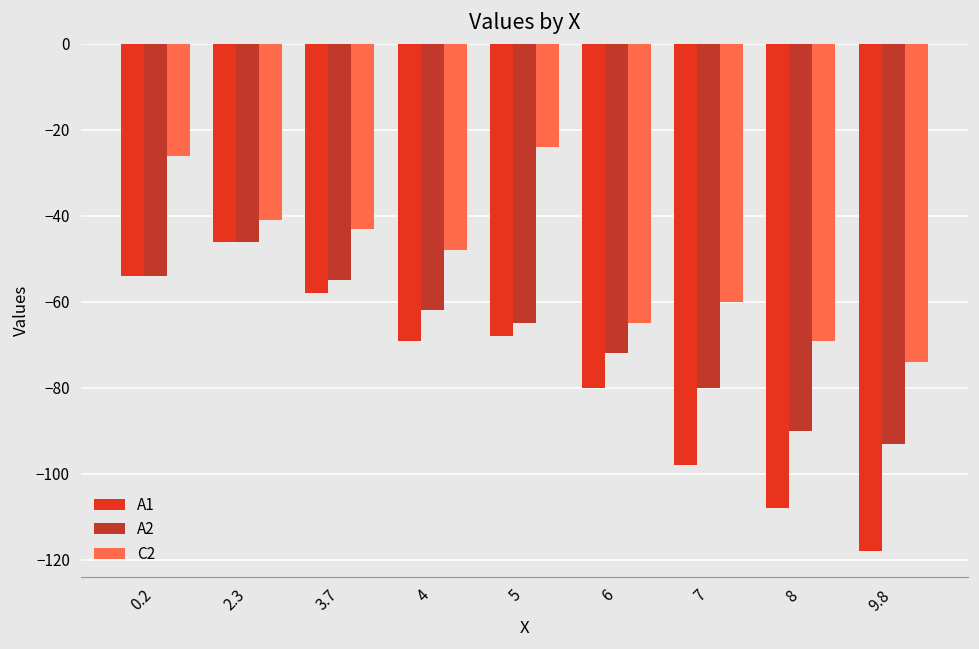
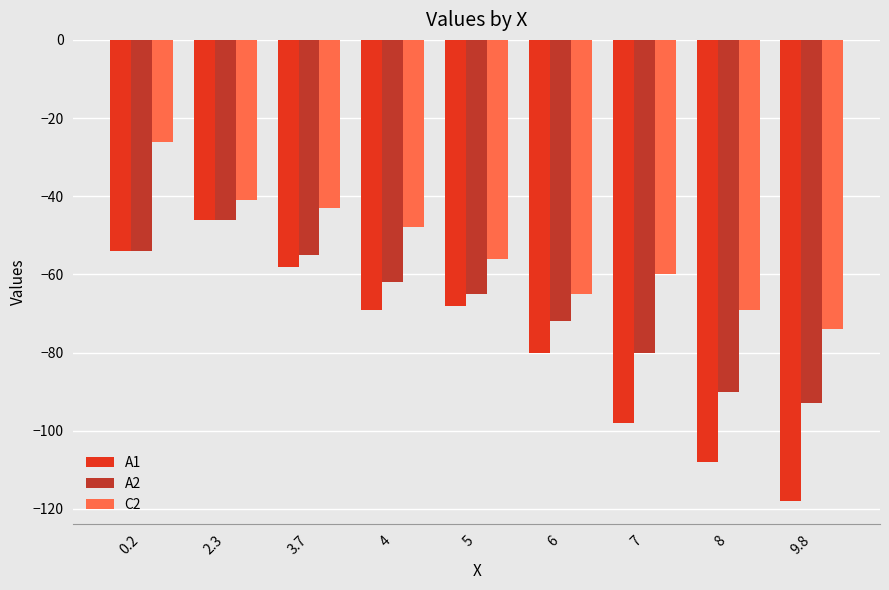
  {
    "C2": {
      "0.2": -26,
      "2.3": -41,
      "3.7": -43,
      "4": -48,
-     "5": -24,
+     "5": -56,
      "6": -65,
      "7": -60,
      "8": -69,
      "9.8": -74
    }
  }
